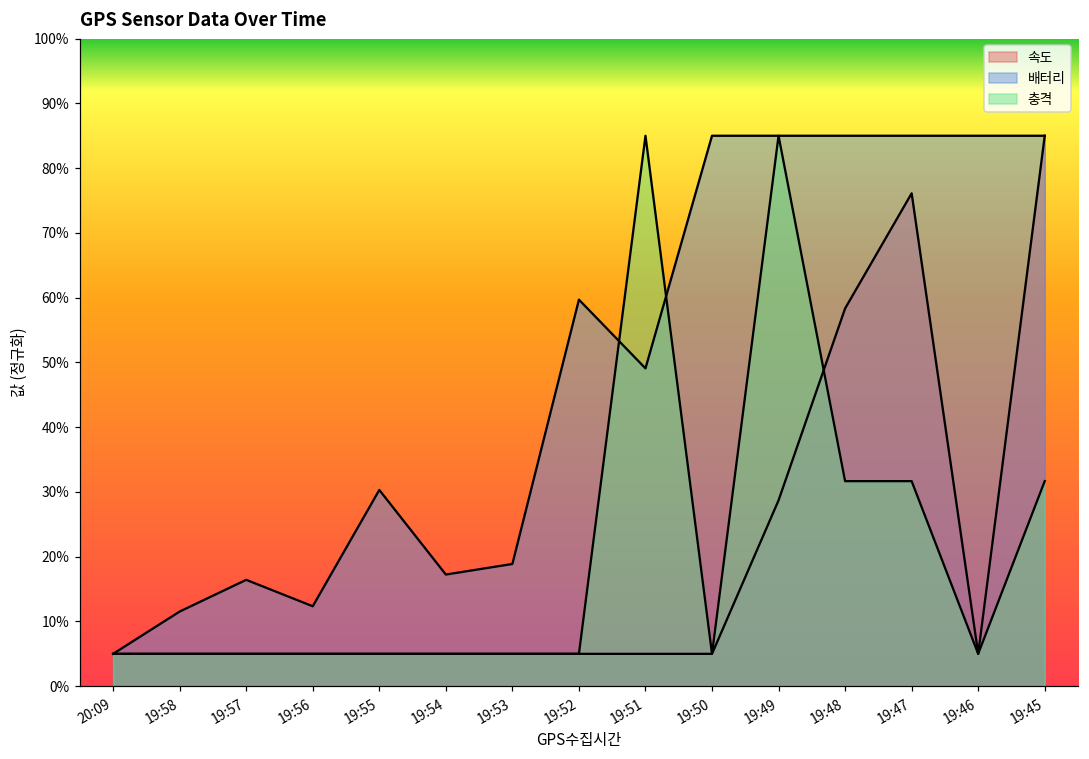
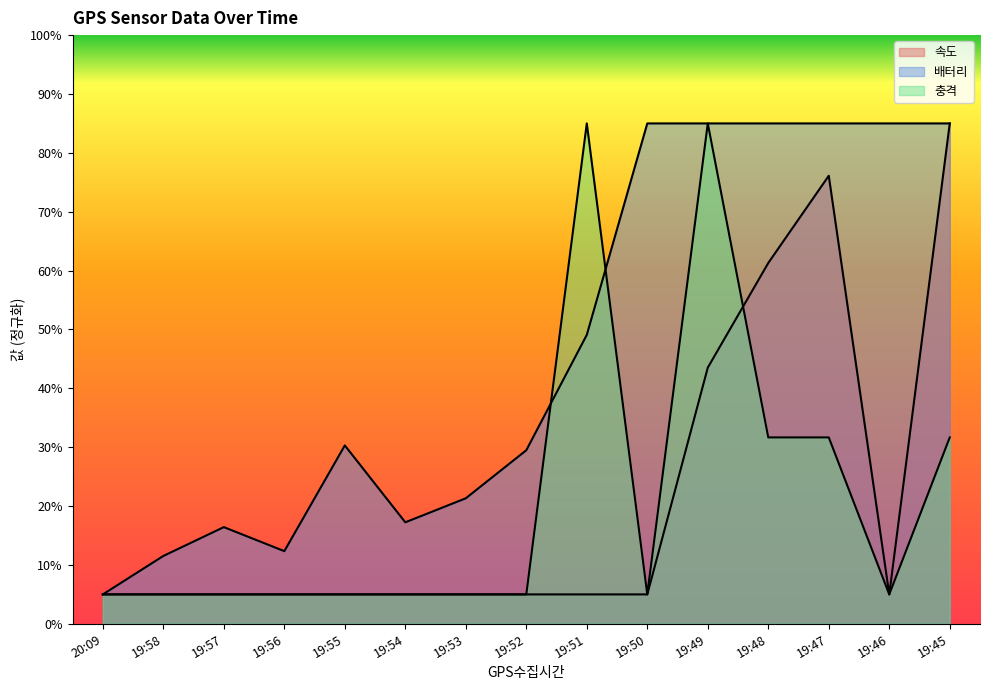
  {
    "속도": {
      "19:51": "5%",
-     "19:49": "29%",
-     "19:48": "58%",
+     "19:49": "44%",
+     "19:48": "61%",
      "19:47": "76%"
    },
    "배터리": {
      "19:58": "12%",
      "19:57": "16%",
      "19:56": "12%",
      "19:55": "30%",
      "19:54": "17%",
-     "19:53": "19%",
-     "19:52": "60%",
+     "19:53": "21%",
+     "19:52": "29%",
      "19:51": "49%",
      "19:50": "85%",
      "19:48": "85%",
      "19:47": "85%",
      "19:46": "85%"
    },
    "충격": {
      "19:51": "85%",
      "19:48": "32%",
      "19:47": "32%",
      "19:45": "32%"
    }
  }
